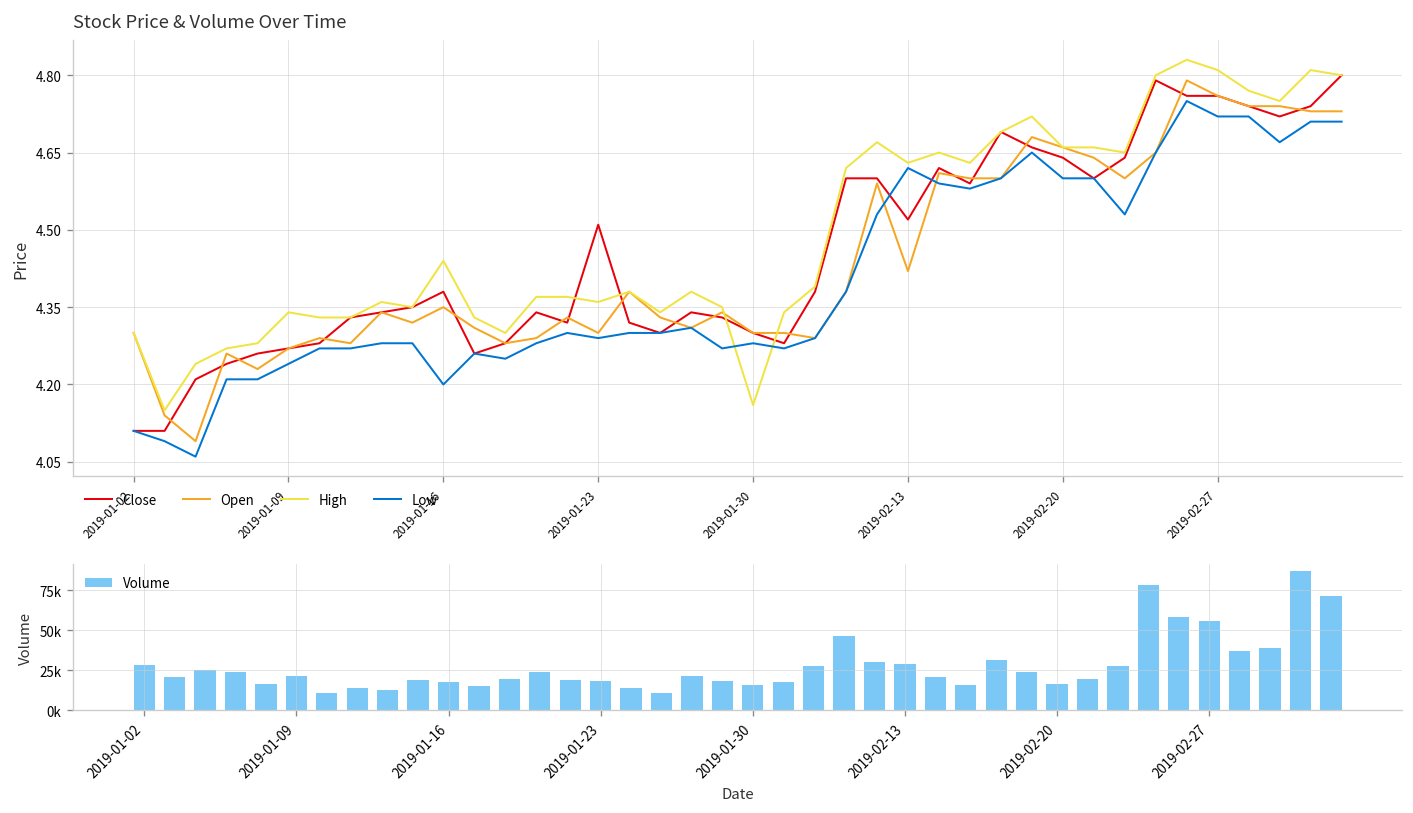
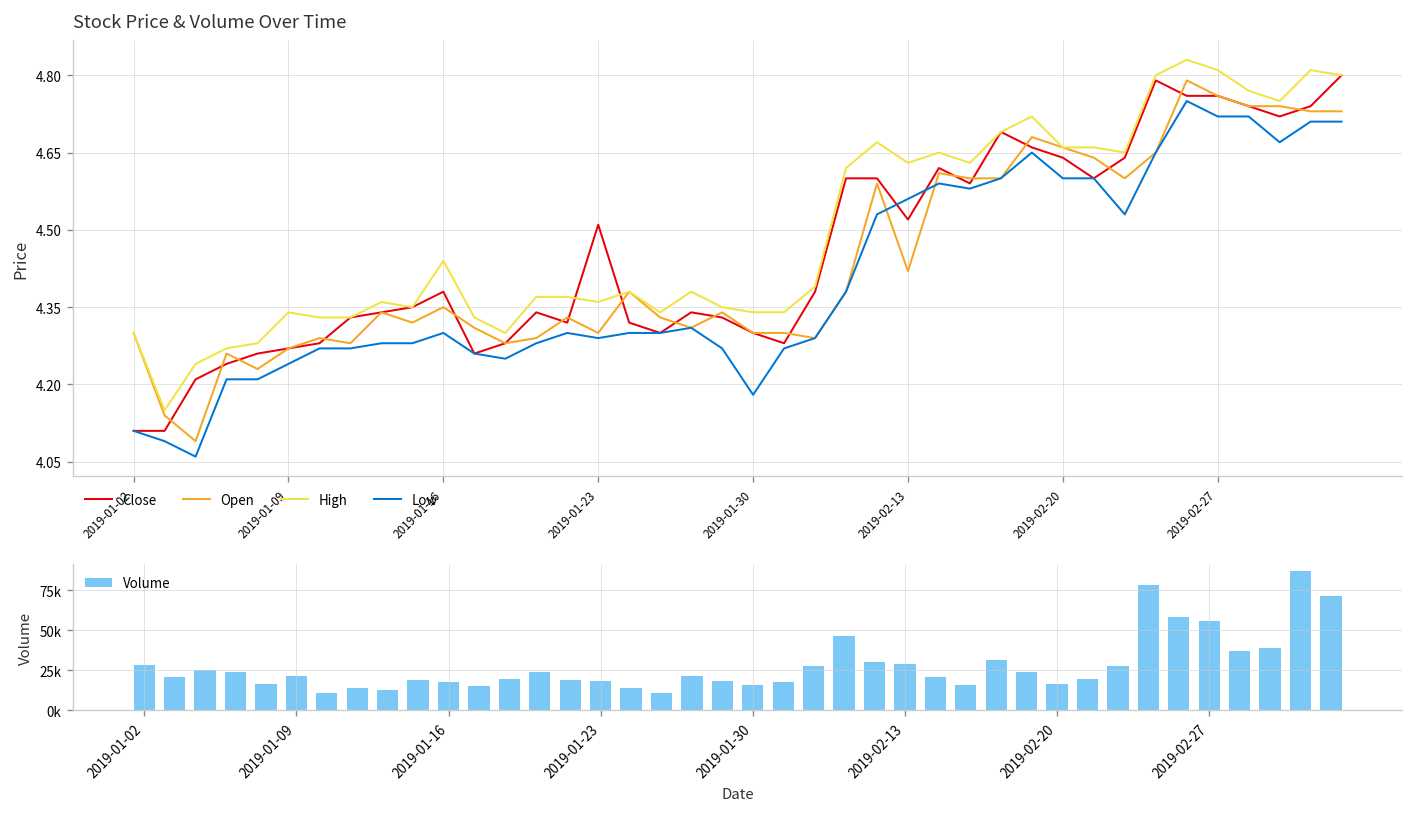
  {
    "Stock Price & Volume Over Time": {
      "Close": {
        "2019-01-16": 4.38,
        "2019-01-23": 4.51,
        "2019-02-13": 4.52,
        "2019-02-20": 4.64
      },
      "Open": {
        "2019-01-16": 4.35,
        "2019-01-23": 4.30,
        "2019-02-13": 4.42
      },
      "High": {
        "2019-01-09": 4.34,
        "2019-01-16": 4.44,
        "2019-01-23": 4.36,
-       "2019-01-30": 4.16,
+       "2019-01-30": 4.34,
        "2019-02-13": 4.63,
        "2019-02-27": 4.81
      },
      "Low": {
        "2019-01-09": 4.24,
-       "2019-01-16": 4.2,
+       "2019-01-16": 4.3,
        "2019-01-23": 4.29,
-       "2019-01-30": 4.28,
-       "2019-02-13": 4.62,
+       "2019-01-30": 4.18,
+       "2019-02-13": 4.56,
        "2019-02-20": 4.60,
        "2019-02-27": 4.72
      }
    }
  }
